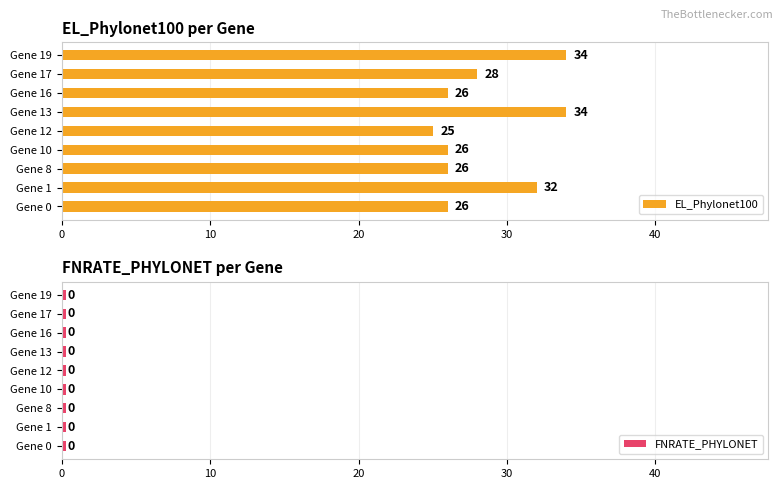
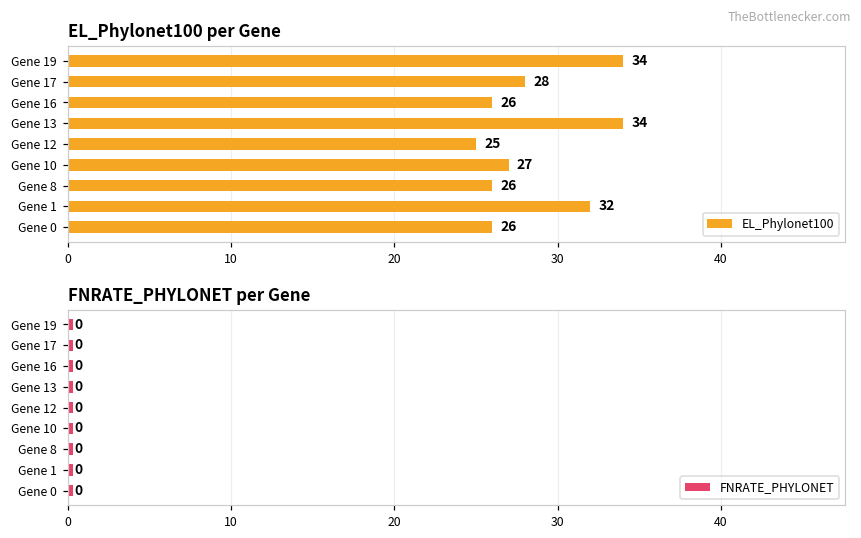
  {
    "EL_Phylonet100 per Gene": {
      "Gene 19": 34,
      "Gene 17": 28,
      "Gene 16": 26,
      "Gene 13": 34,
      "Gene 12": 25,
-     "Gene 10": 26,
+     "Gene 10": 27,
      "Gene 8": 26,
      "Gene 1": 32,
      "Gene 0": 26
    },
    "FNRATE_PHYLONET per Gene": {
      "Gene 19": 0,
      "Gene 17": 0,
      "Gene 16": 0,
      "Gene 13": 0,
      "Gene 12": 0,
      "Gene 10": 0,
      "Gene 8": 0,
      "Gene 1": 0,
      "Gene 0": 0
    }
  }
